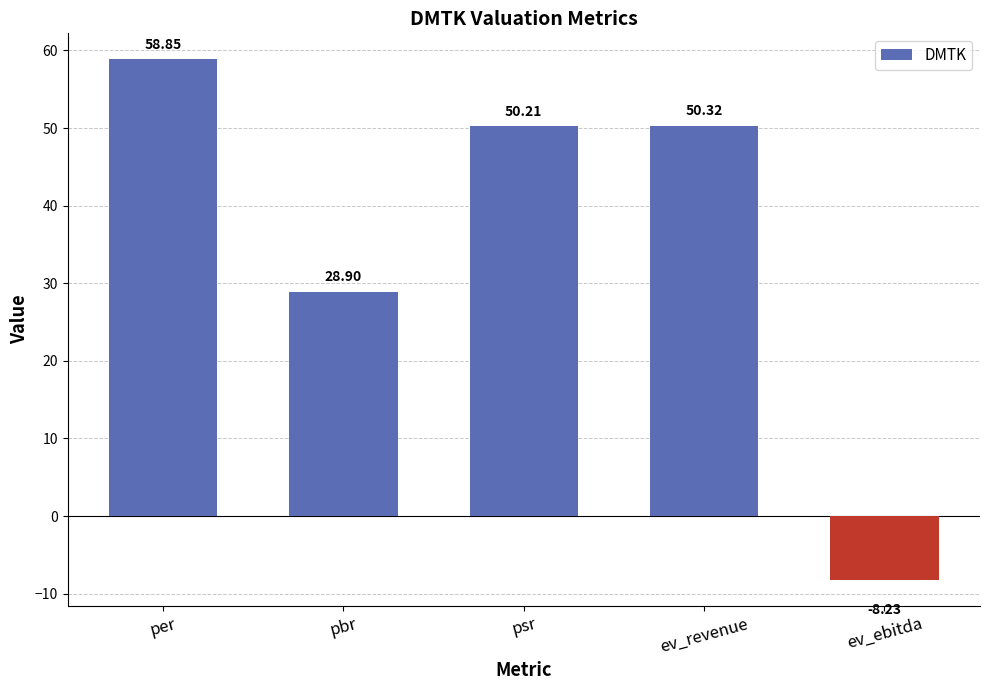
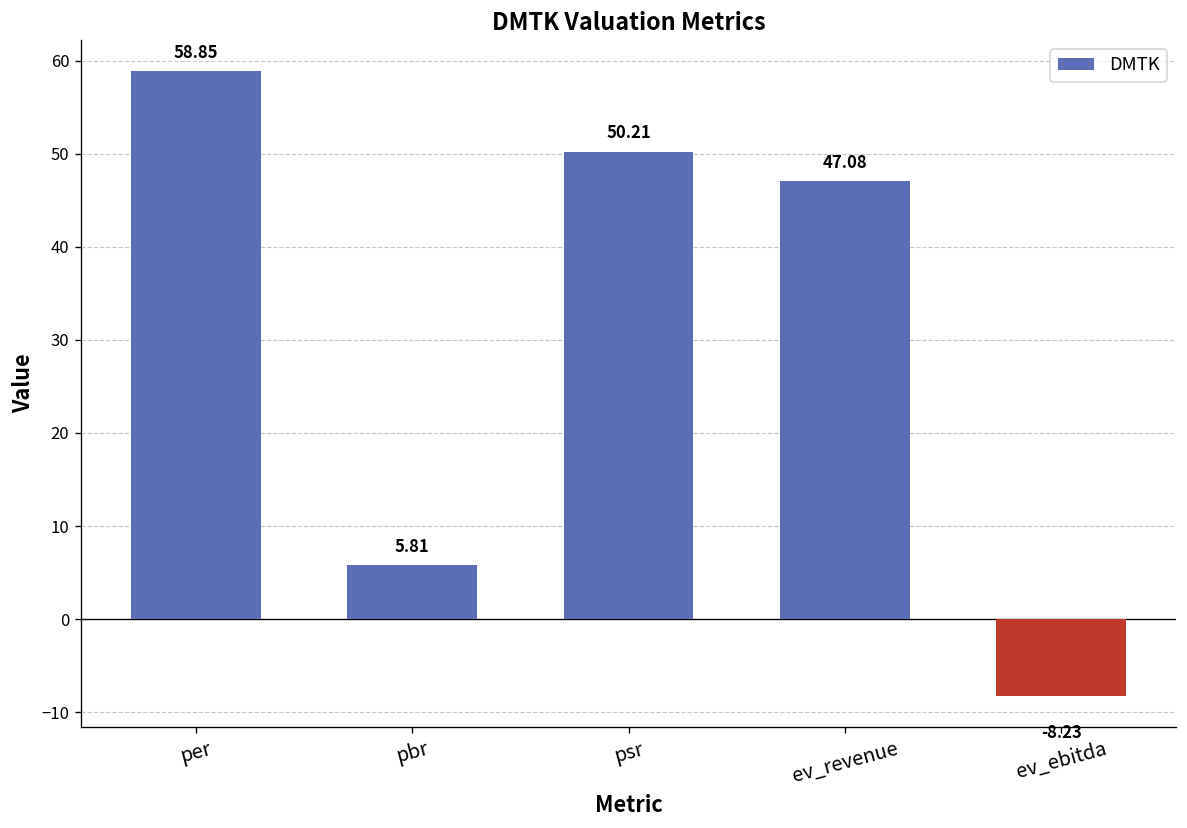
  {
    "per": 58.85,
-   "pbr": 28.90,
+   "pbr": 5.81,
    "psr": 50.21,
-   "ev_revenue": 50.32,
+   "ev_revenue": 47.08,
    "ev_ebitda": -8.23
  }
